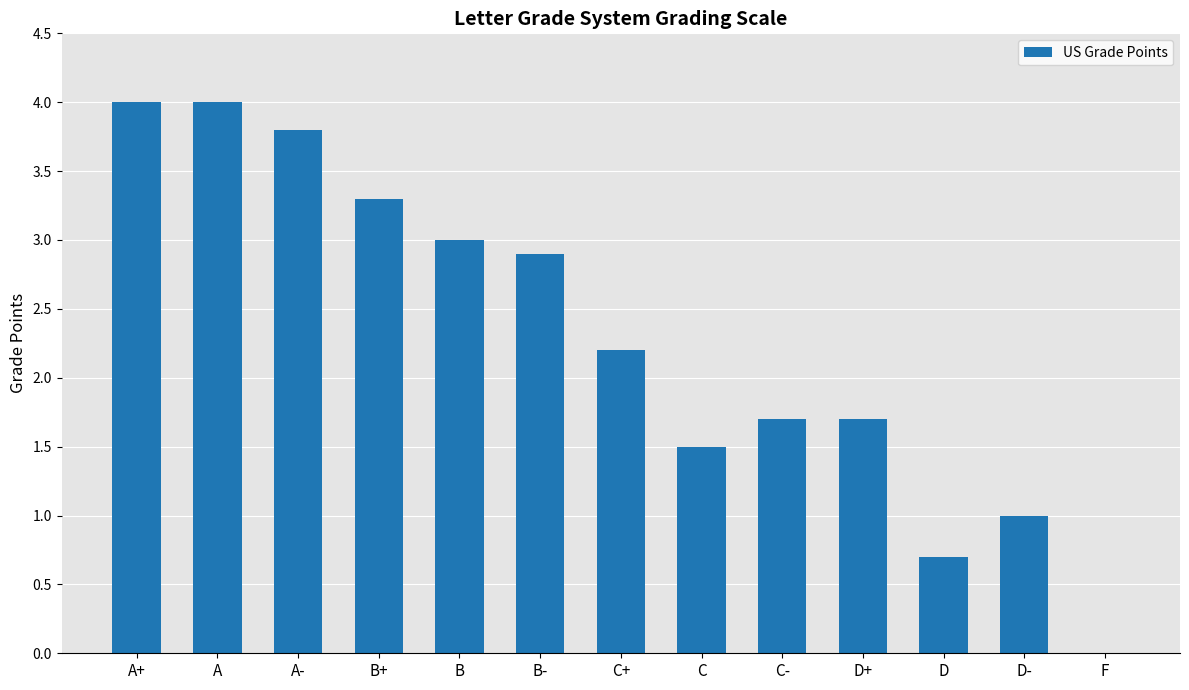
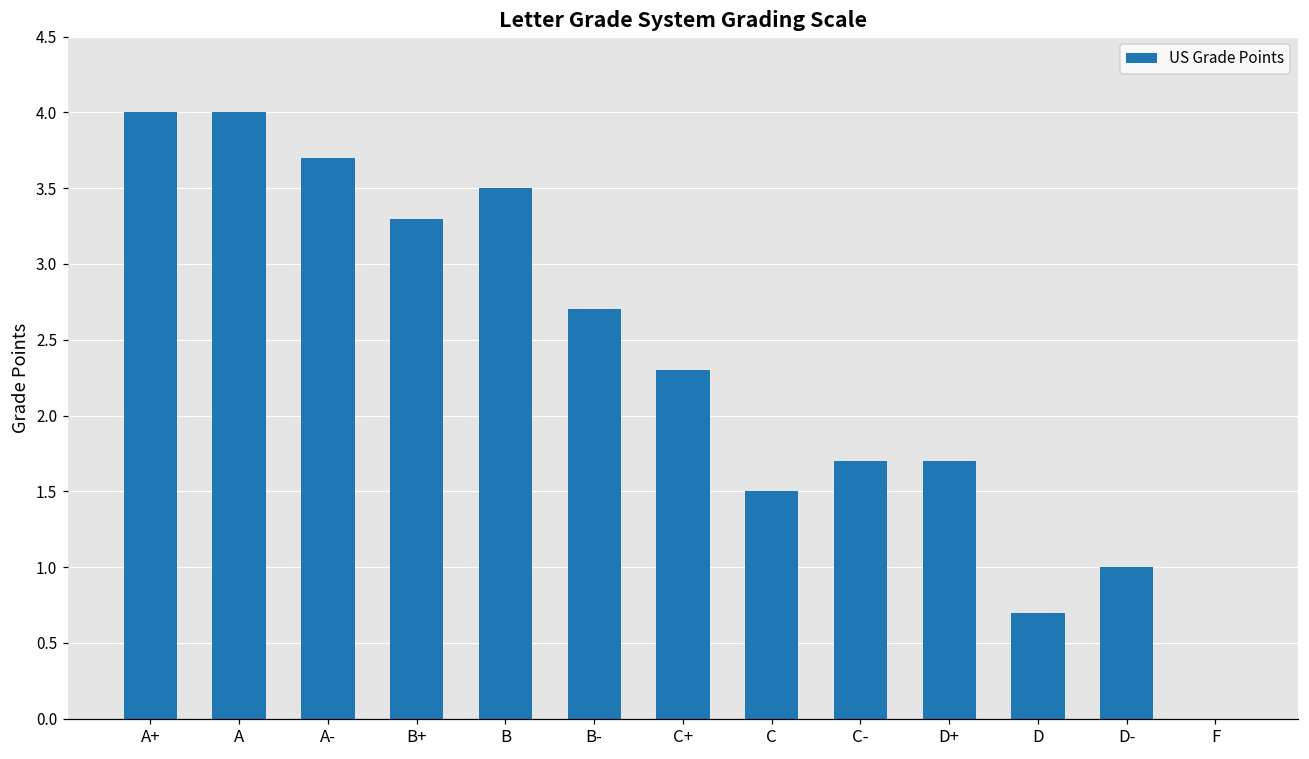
  {
    "A+": 4.0,
    "A": 4.0,
-   "A-": 3.8,
+   "A-": 3.7,
    "B+": 3.3,
-   "B": 3.0,
-   "B-": 2.9,
-   "C+": 2.2,
+   "B": 3.5,
+   "B-": 2.7,
+   "C+": 2.3,
    "C": 1.5,
    "C-": 1.7,
    "D+": 1.7,
    "D": 0.7,
    "D-": 1.0,
    "F": 0.0
  }
